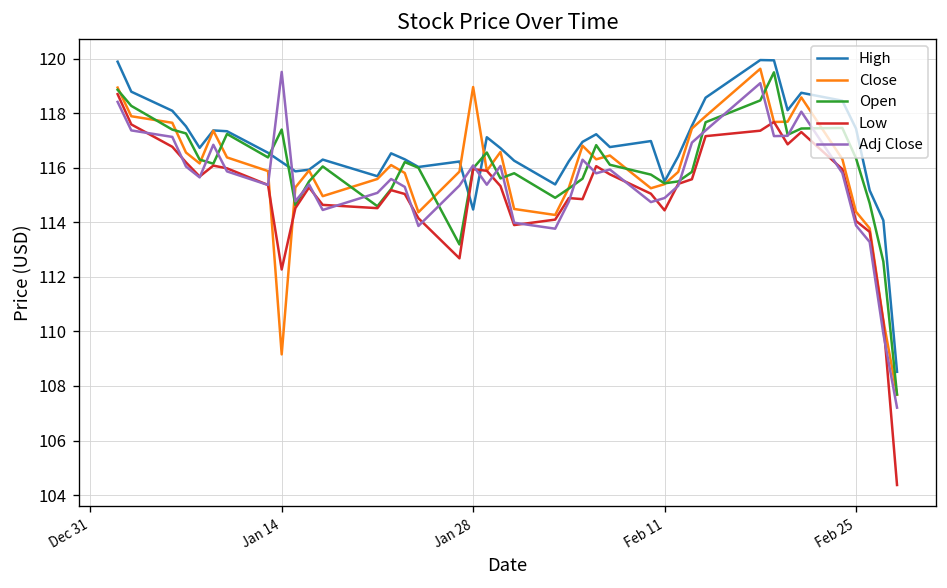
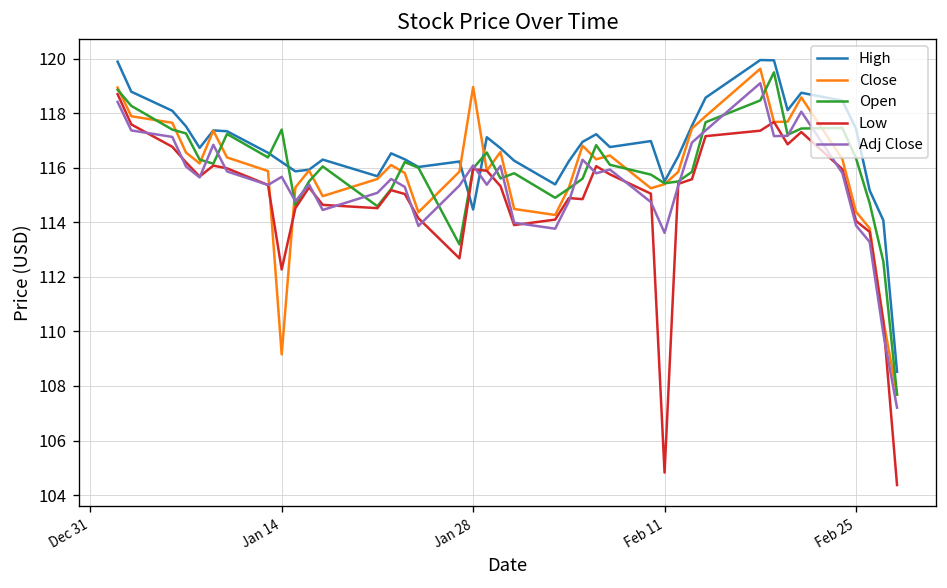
  {
    "High": {
      "Jan 14": 116.2,
      "Jan 28": 114.5
    },
    "Close": {
      "Jan 14": 109.2,
      "Jan 28": 119.0,
      "Feb 25": 114.4
    },
    "Open": {
      "Jan 14": 117.4
    },
    "Low": {
      "Jan 14": 112.3,
-     "Feb 11": 114.4,
+     "Feb 11": 104.8,
      "Feb 25": 114.1
    },
    "Adj Close": {
-     "Jan 14": 119.5,
-     "Feb 11": 114.9,
+     "Jan 14": 115.7,
+     "Feb 11": 113.6,
      "Feb 25": 113.9
    }
  }
